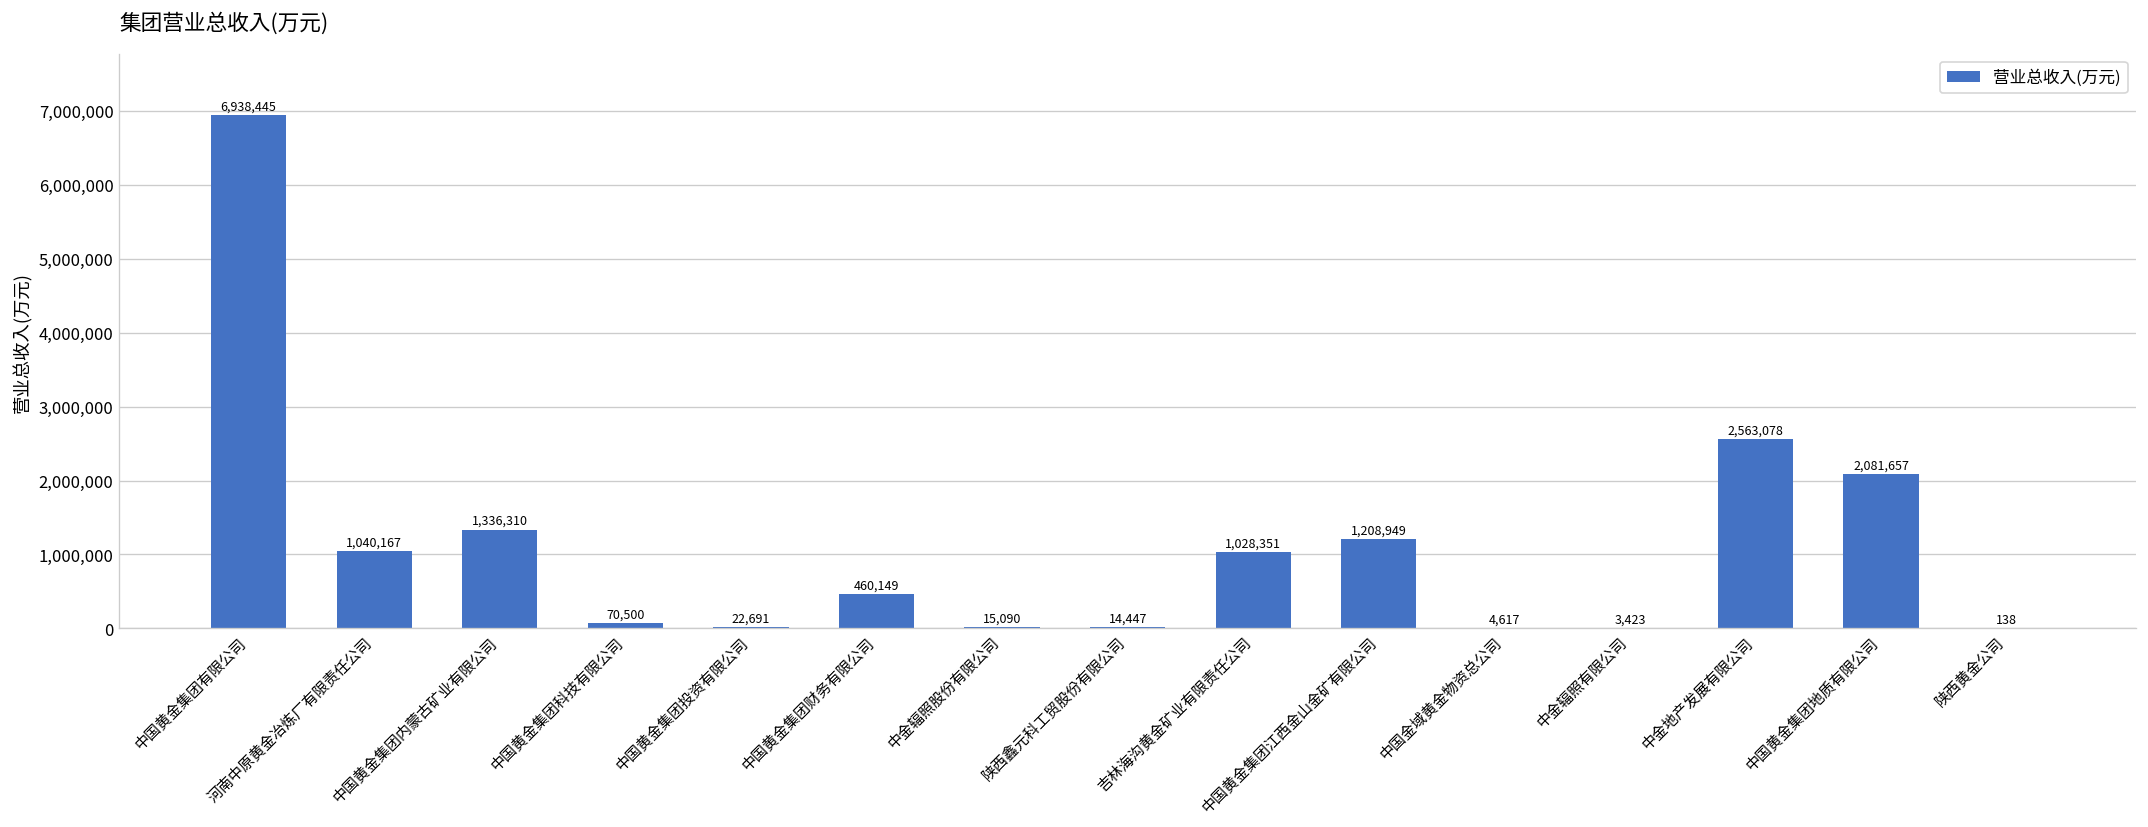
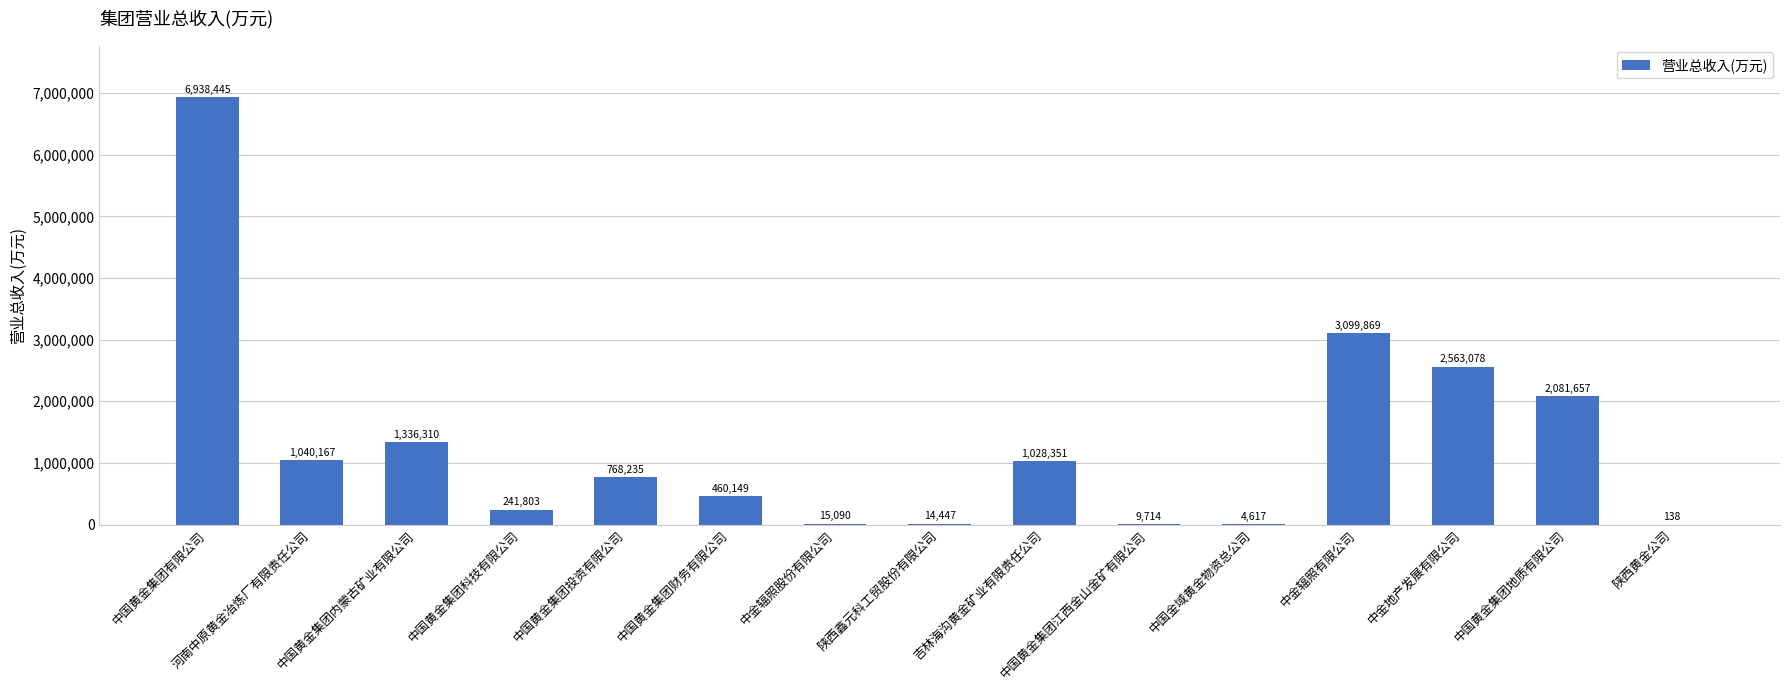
  {
    "中国黄金集团有限公司": "6,938,445",
    "河南中原黄金冶炼厂有限责任公司": "1,040,167",
    "中国黄金集团内蒙古矿业有限公司": "1,336,310",
-   "中国黄金集团科技有限公司": "70,500",
-   "中国黄金集团投资有限公司": "22,691",
+   "中国黄金集团科技有限公司": "241,803",
+   "中国黄金集团投资有限公司": "768,235",
    "中国黄金集团财务有限公司": "460,149",
    "中金辐照股份有限公司": "15,090",
    "陕西鑫元科工贸股份有限公司": "14,447",
    "吉林海沟黄金矿业有限责任公司": "1,028,351",
-   "中国黄金集团江西金山金矿有限公司": "1,208,949",
+   "中国黄金集团江西金山金矿有限公司": "9,714",
    "中国金域黄金物资总公司": "4,617",
-   "中金辐照有限公司": "3,423",
+   "中金辐照有限公司": "3,099,869",
    "中金地产发展有限公司": "2,563,078",
    "中国黄金集团地质有限公司": "2,081,657",
    "陕西黄金公司": "138"
  }
